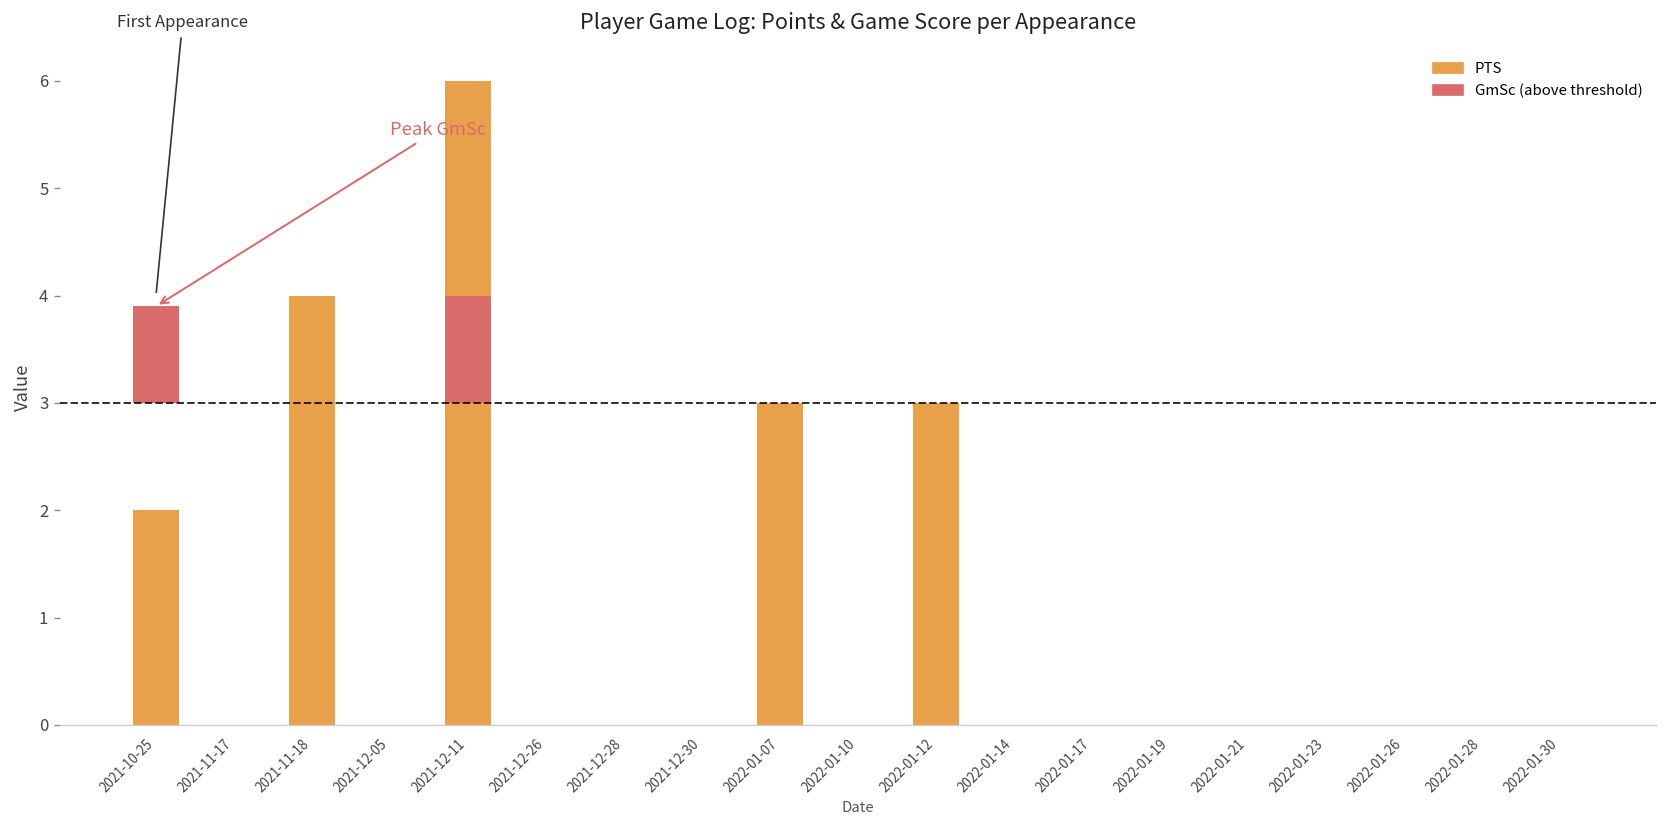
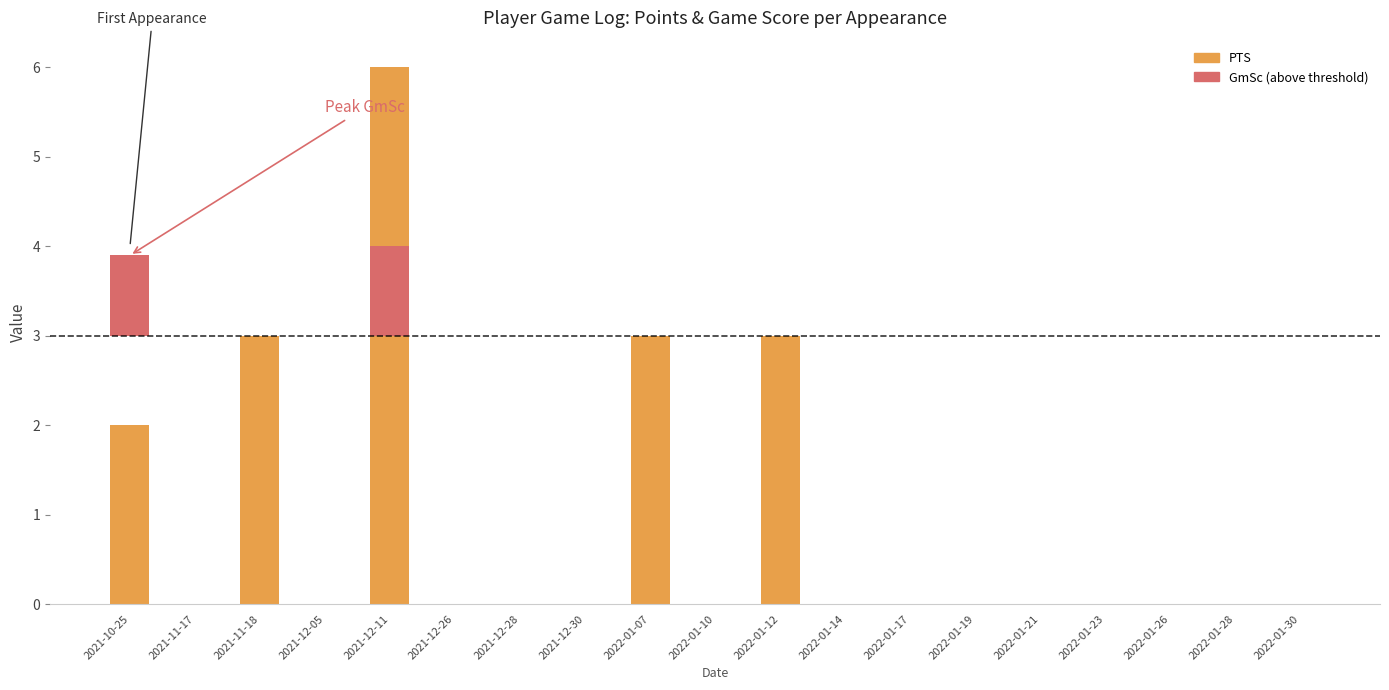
  {
    "PTS": {
      "2021-10-25": 2,
      "2021-11-17": 0,
-     "2021-11-18": 4,
+     "2021-11-18": 3,
      "2021-12-05": 0,
      "2021-12-11": 6,
      "2021-12-26": 0,
      "2021-12-28": 0,
      "2021-12-30": 0,
      "2022-01-07": 3,
      "2022-01-10": 0,
      "2022-01-12": 3,
      "2022-01-14": 0,
      "2022-01-17": 0,
      "2022-01-19": 0,
      "2022-01-21": 0,
      "2022-01-23": 0,
      "2022-01-26": 0,
      "2022-01-28": 0,
      "2022-01-30": 0
    }
  }
